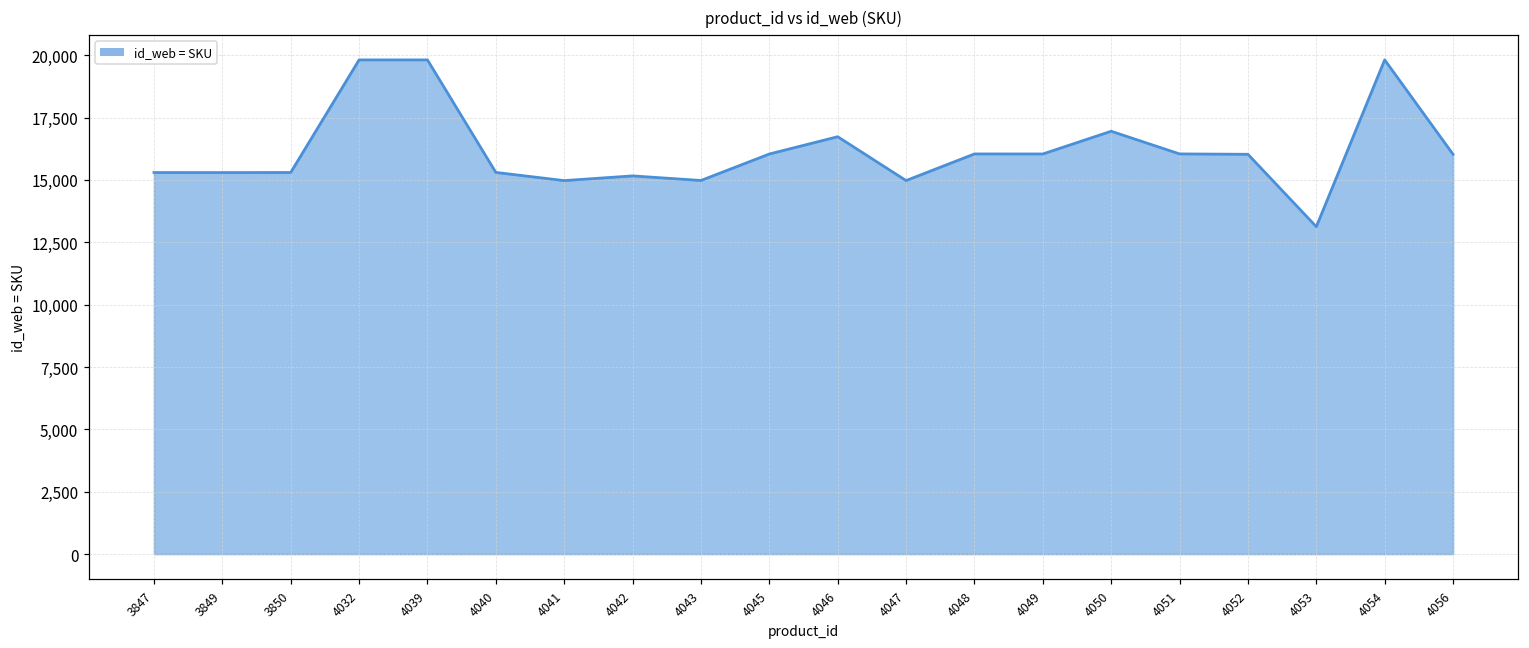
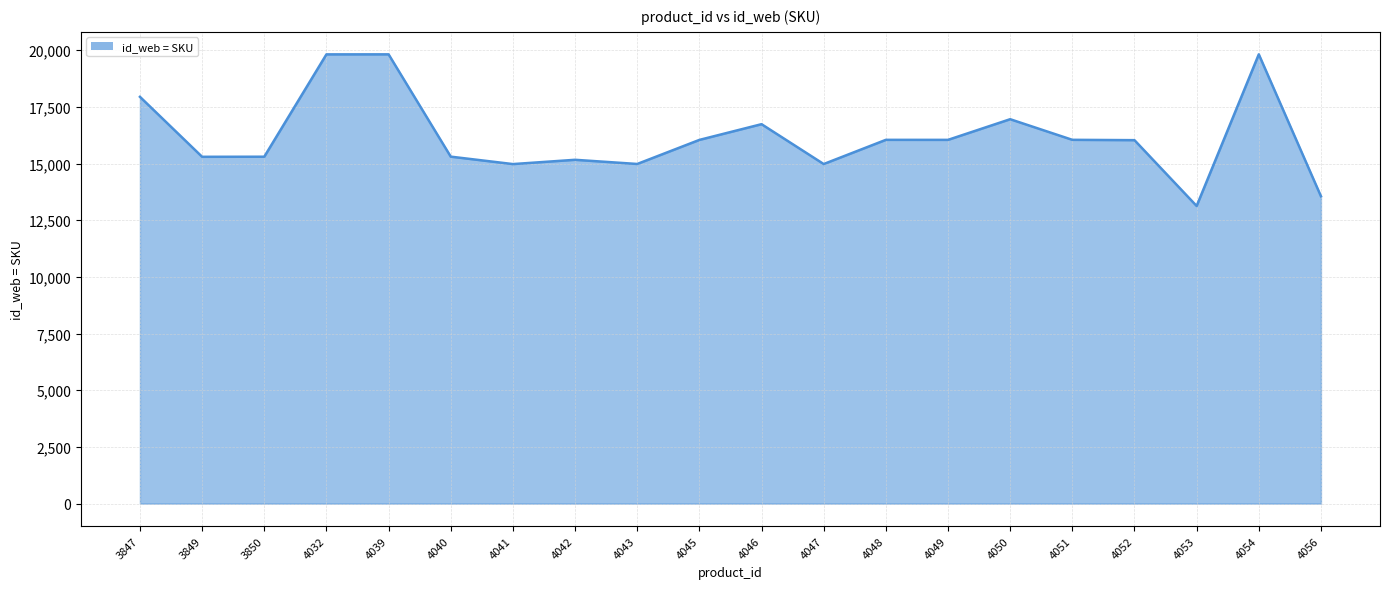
  {
-   "3847": "15,300",
+   "3847": "17,900",
    "3849": "15,300",
    "3850": "15,300",
    "4032": "19,800",
    "4039": "19,800",
    "4040": "15,300",
    "4041": "15,000",
    "4042": "15,200",
    "4043": "15,000",
    "4045": "16,000",
    "4046": "16,700",
    "4047": "15,000",
    "4048": "16,000",
    "4049": "16,000",
    "4050": "17,000",
    "4051": "16,000",
    "4052": "16,000",
    "4053": "13,100",
    "4054": "19,800",
-   "4056": "16,000"
+   "4056": "13,600"
  }
